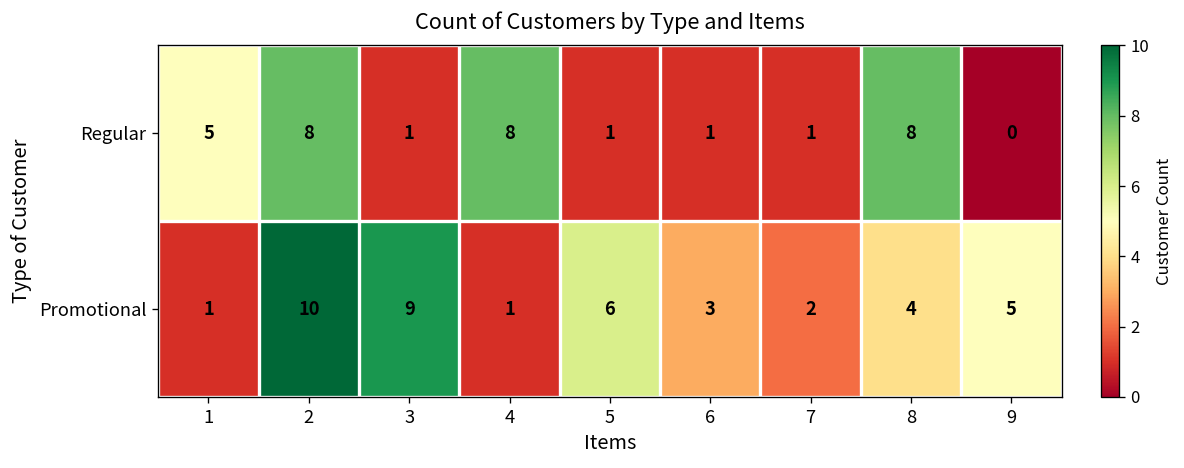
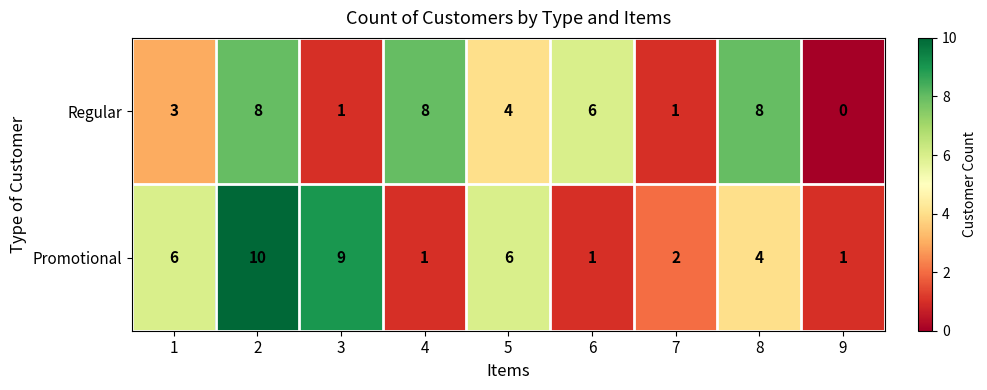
  {
    "Regular": {
-     "1": 5,
+     "1": 3,
      "2": 8,
      "3": 1,
      "4": 8,
-     "5": 1,
-     "6": 1,
+     "5": 4,
+     "6": 6,
      "7": 1,
      "8": 8,
      "9": 0
    },
    "Promotional": {
-     "1": 1,
+     "1": 6,
      "2": 10,
      "3": 9,
      "4": 1,
      "5": 6,
-     "6": 3,
+     "6": 1,
      "7": 2,
      "8": 4,
-     "9": 5
+     "9": 1
    }
  }
